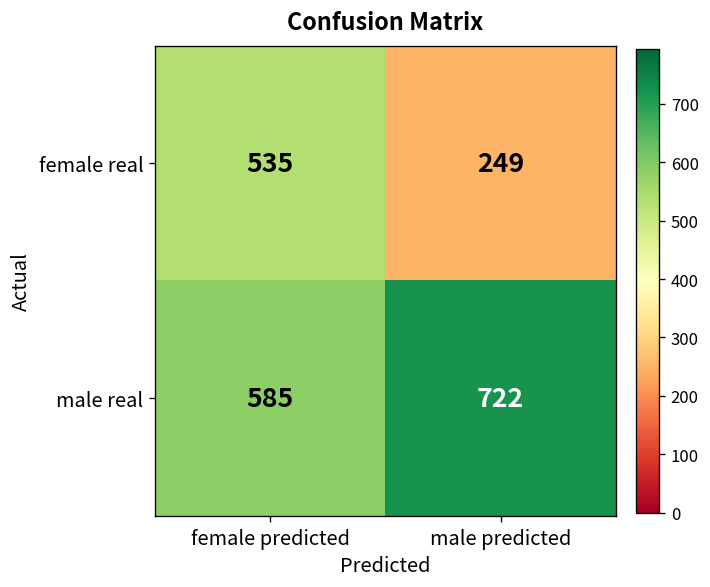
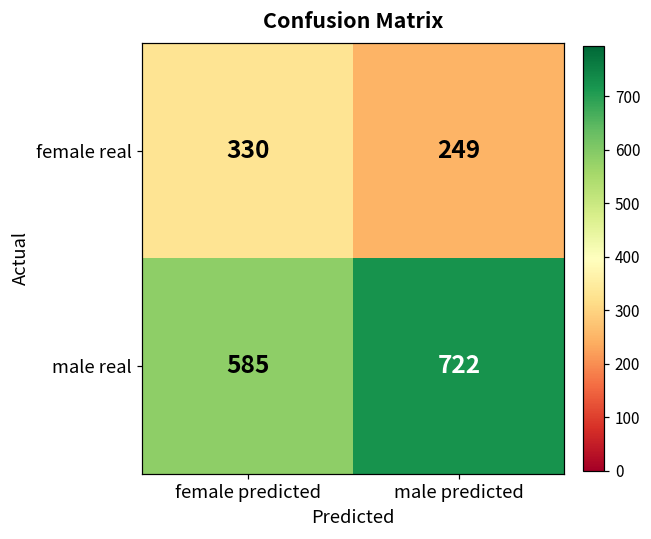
  {
    "female real": {
-     "female predicted": 535,
+     "female predicted": 330,
      "male predicted": 249
    },
    "male real": {
      "female predicted": 585,
      "male predicted": 722
    }
  }
